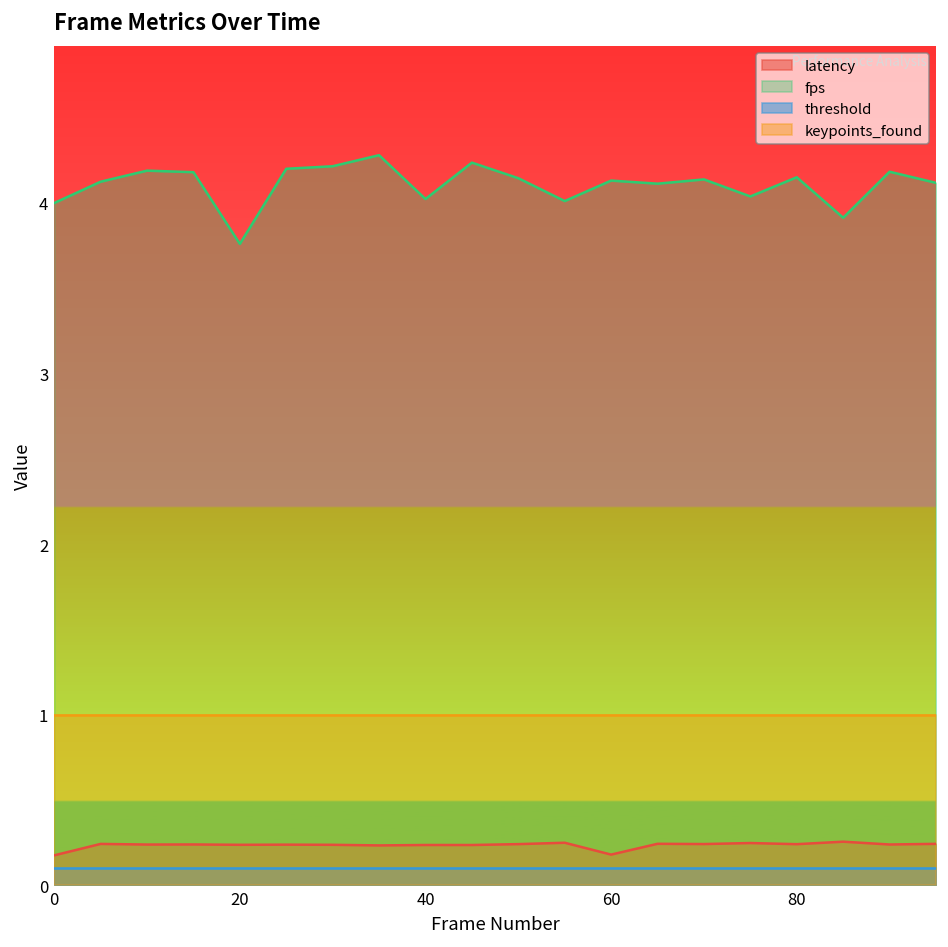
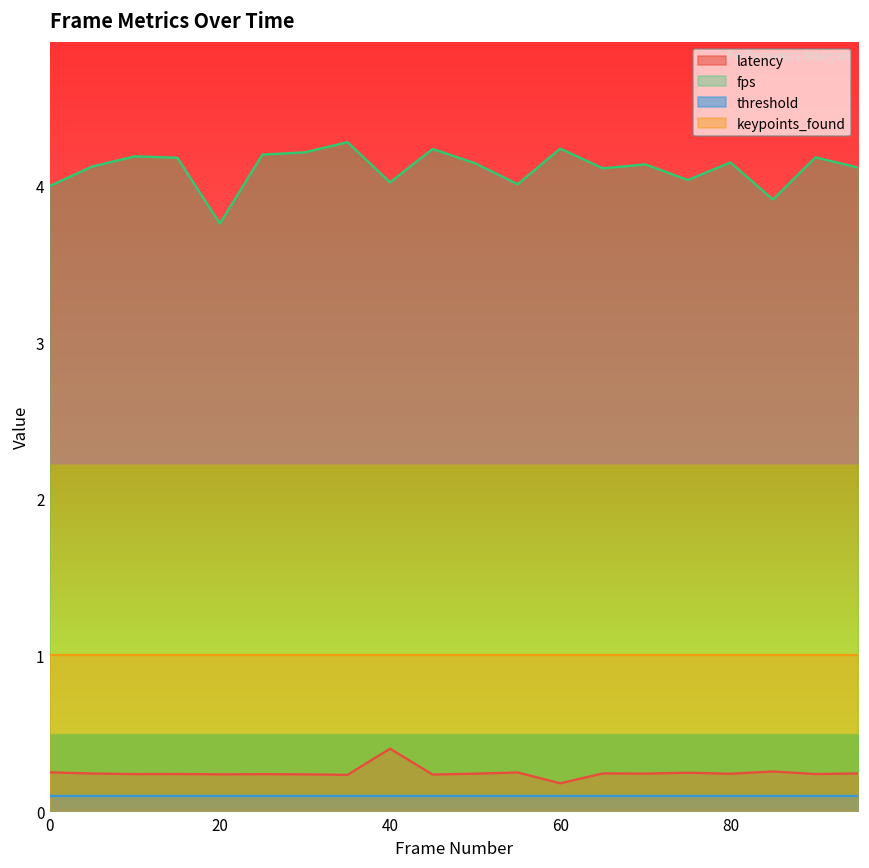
  {
    "latency": {
-     "0": 0.18,
+     "0": 0.25,
      "20": 0.24,
-     "40": 0.24,
+     "40": 0.40,
      "60": 0.18,
      "80": 0.24
    },
    "fps": {
      "0": 4.00,
      "20": 3.76,
      "40": 4.02,
-     "60": 4.13,
+     "60": 4.24,
      "80": 4.15
    },
    "threshold": {
      "0": 0.10,
      "20": 0.10,
      "40": 0.10,
      "60": 0.10,
      "80": 0.10
    },
    "keypoints_found": {
      "0": 1.00,
      "20": 1.00,
      "40": 1.00,
      "60": 1.00,
      "80": 1.00
    }
  }
